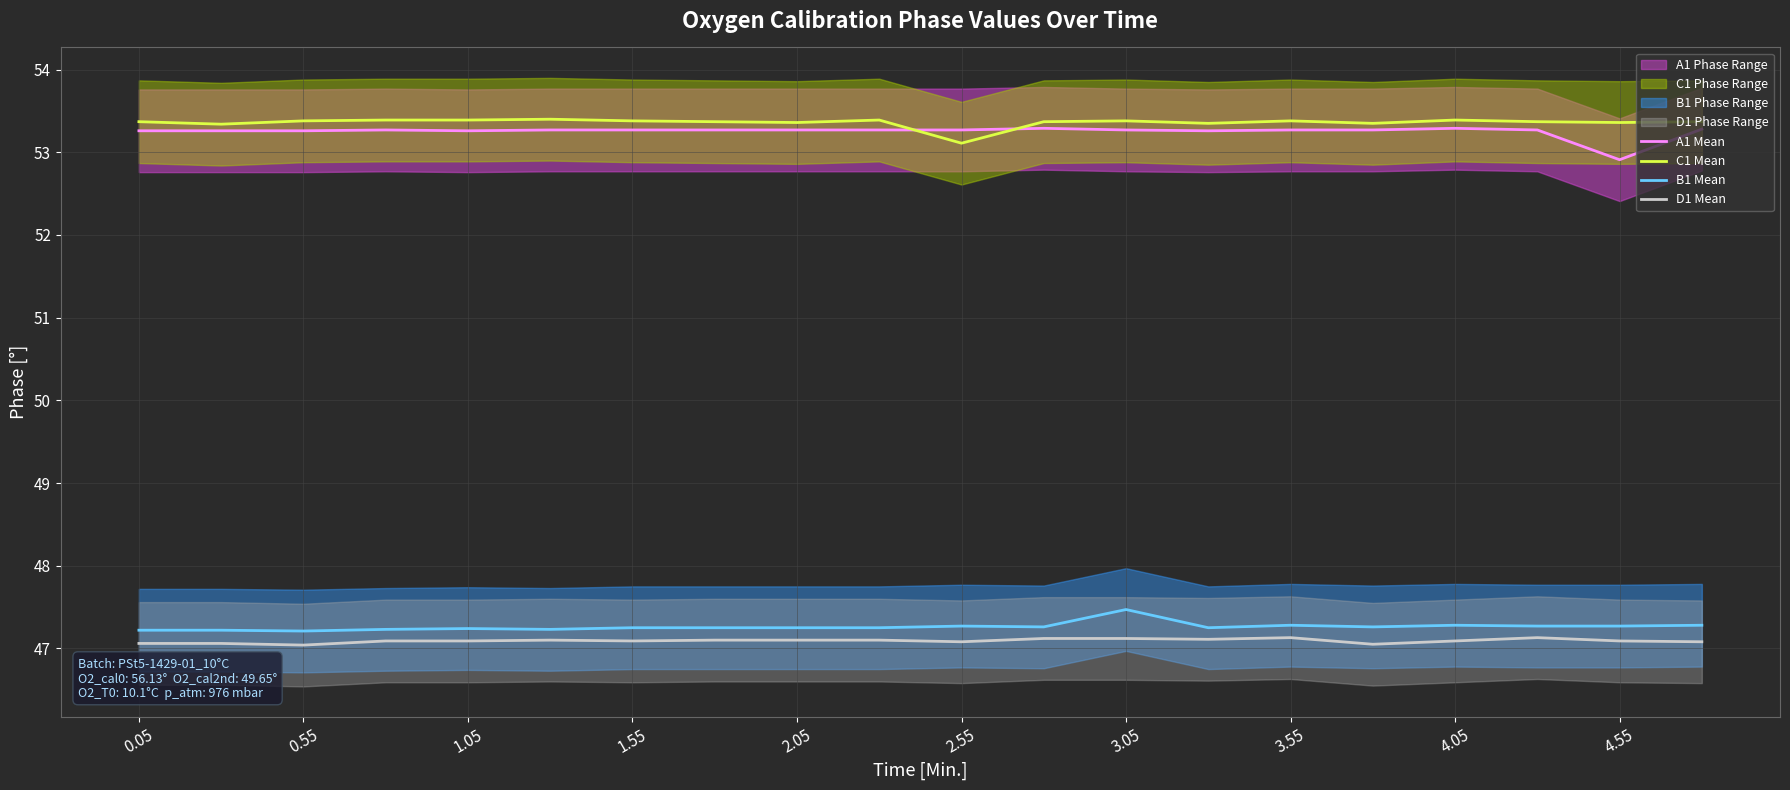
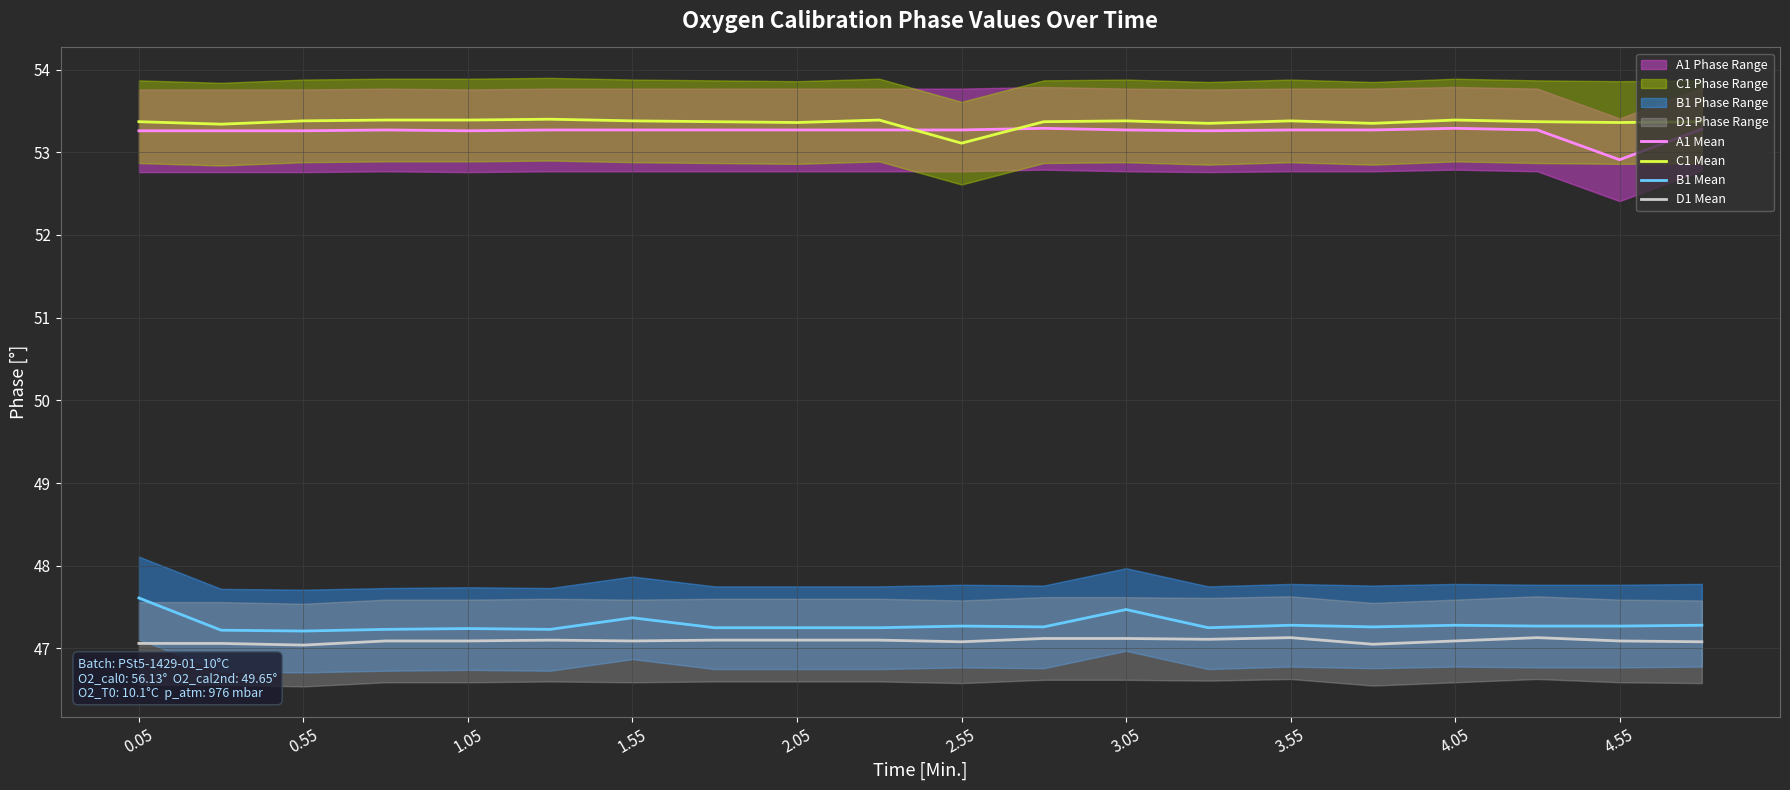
  {
    "A1 Mean": {
      "0.05": 53.3,
      "0.55": 53.3,
      "1.05": 53.3,
      "1.55": 53.3,
      "2.05": 53.3,
      "2.55": 53.3,
      "3.05": 53.3,
      "3.55": 53.3,
      "4.05": 53.3,
      "4.55": 52.9
    },
    "C1 Mean": {
      "0.05": 53.4,
      "0.55": 53.4,
      "1.05": 53.4,
      "1.55": 53.4,
      "2.05": 53.4,
      "2.55": 53.1,
      "3.05": 53.4,
      "3.55": 53.4,
      "4.05": 53.4,
      "4.55": 53.4
    },
    "B1 Mean": {
-     "0.05": 47.2,
+     "0.05": 47.6,
      "0.55": 47.2,
      "1.05": 47.2,
-     "1.55": 47.3,
+     "1.55": 47.4,
      "2.05": 47.3,
      "2.55": 47.3,
      "3.05": 47.5,
      "3.55": 47.3,
      "4.05": 47.3,
      "4.55": 47.3
    }
  }
